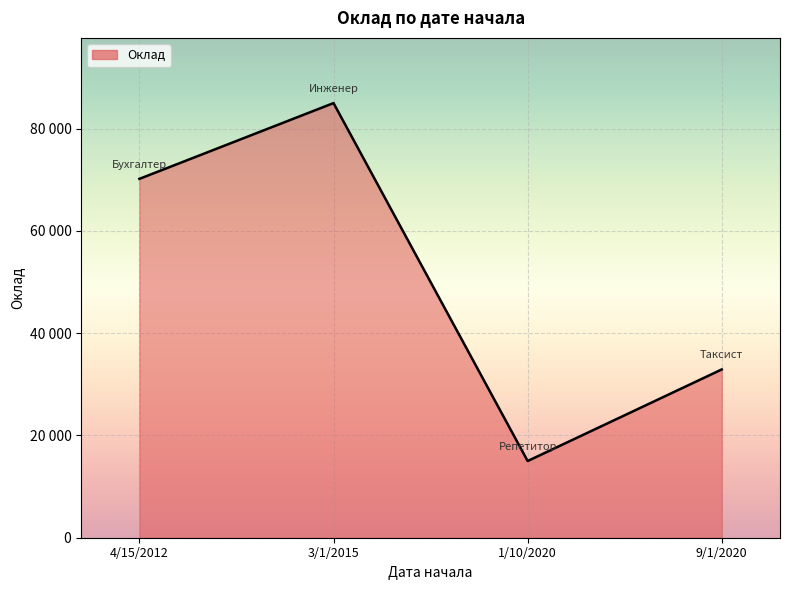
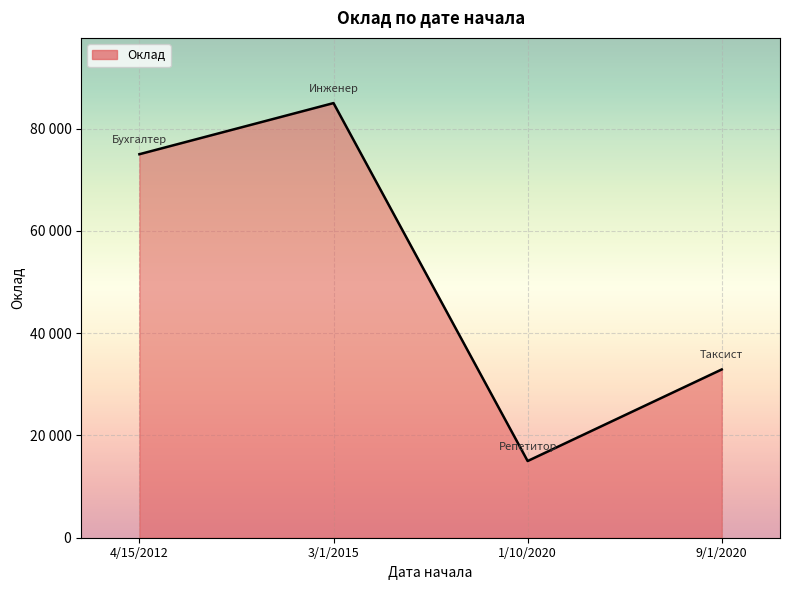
  {
-   "4/15/2012": 70000,
+   "4/15/2012": 75000,
    "3/1/2015": 85000,
    "1/10/2020": 15000,
    "9/1/2020": 33000
  }
